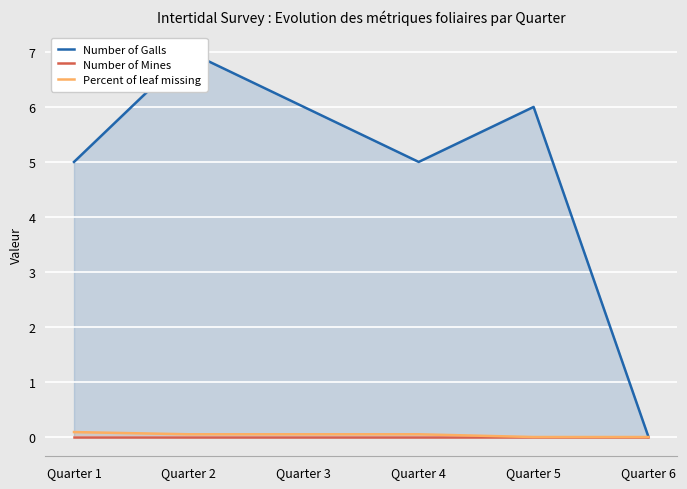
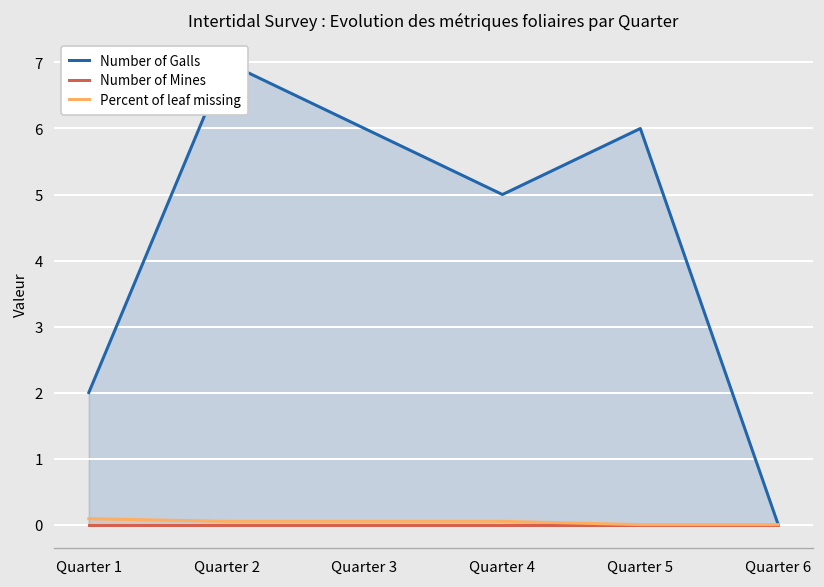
  {
    "Number of Galls": {
-     "Quarter 1": 5,
+     "Quarter 1": 2,
      "Quarter 3": 6,
      "Quarter 4": 5,
      "Quarter 5": 6
    },
    "Number of Mines": {
      "Quarter 1": 0,
      "Quarter 2": 0,
      "Quarter 3": 0,
      "Quarter 4": 0
    },
    "Percent of leaf missing": {
      "Quarter 1": 0.1,
      "Quarter 2": 0.1,
      "Quarter 3": 0.1,
      "Quarter 4": 0.1
    }
  }
